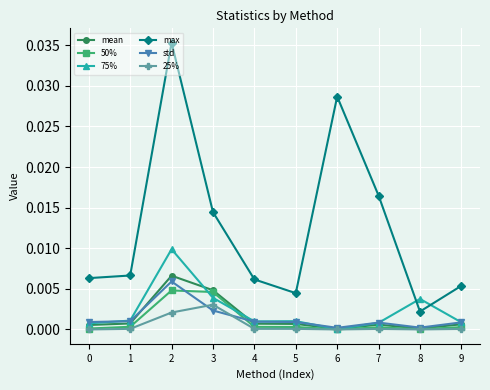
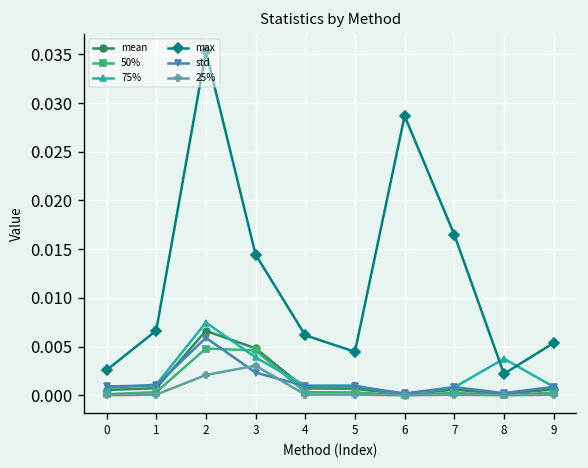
  {
    "75%": {
-     "2": 0.010,
+     "2": 0.007,
      "3": 0.004,
      "8": 0.004
    },
    "max": {
-     "0": 0.006,
+     "0": 0.003,
      "1": 0.007,
      "3": 0.014,
      "4": 0.006,
      "5": 0.004,
      "6": 0.029,
      "7": 0.016,
      "8": 0.002,
      "9": 0.005
    }
  }
